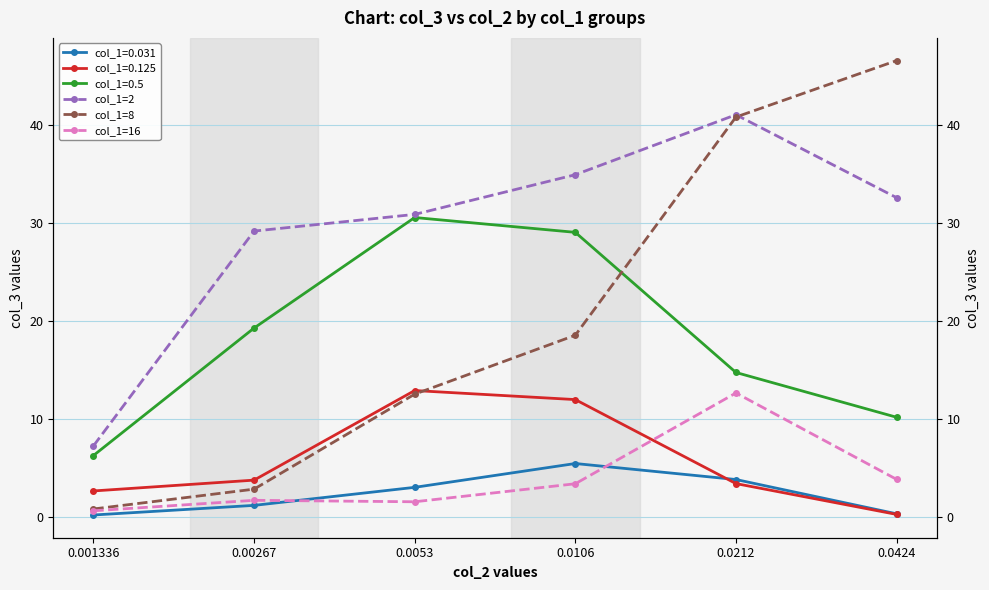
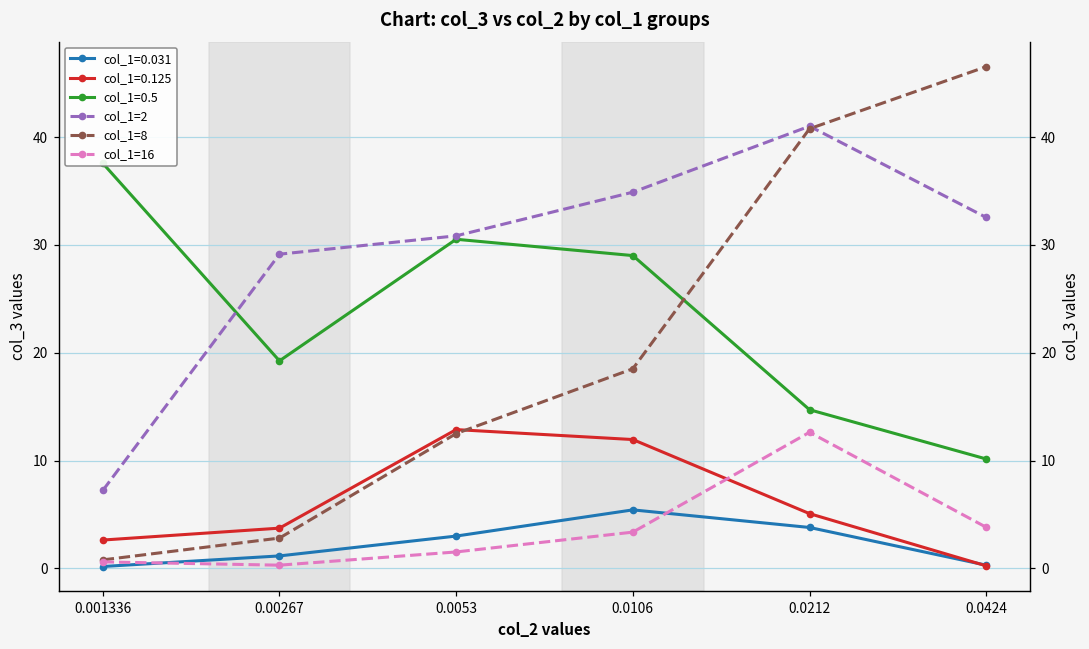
  {
    "col_1=0.031": {
      "0.001336": 0,
      "0.00267": 1,
      "0.0053": 3,
      "0.0106": 5,
      "0.0212": 4
    },
    "col_1=0.125": {
      "0.001336": 3,
      "0.00267": 4,
      "0.0053": 13,
      "0.0106": 12,
-     "0.0212": 3
+     "0.0212": 5
    },
    "col_1=0.5": {
-     "0.001336": 6,
+     "0.001336": 38,
      "0.00267": 19,
      "0.0053": 31,
      "0.0106": 29,
      "0.0212": 15,
      "0.0424": 10
    },
    "col_1=2": {
      "0.001336": 7,
      "0.00267": 29,
      "0.0053": 31,
      "0.0106": 35,
      "0.0424": 33
    },
    "col_1=8": {
      "0.00267": 3,
      "0.0053": 13,
      "0.0106": 19,
      "0.0424": 47
    },
    "col_1=16": {
-     "0.00267": 2,
+     "0.00267": 0,
      "0.0053": 2,
      "0.0106": 3,
      "0.0212": 13,
      "0.0424": 4
    }
  }
